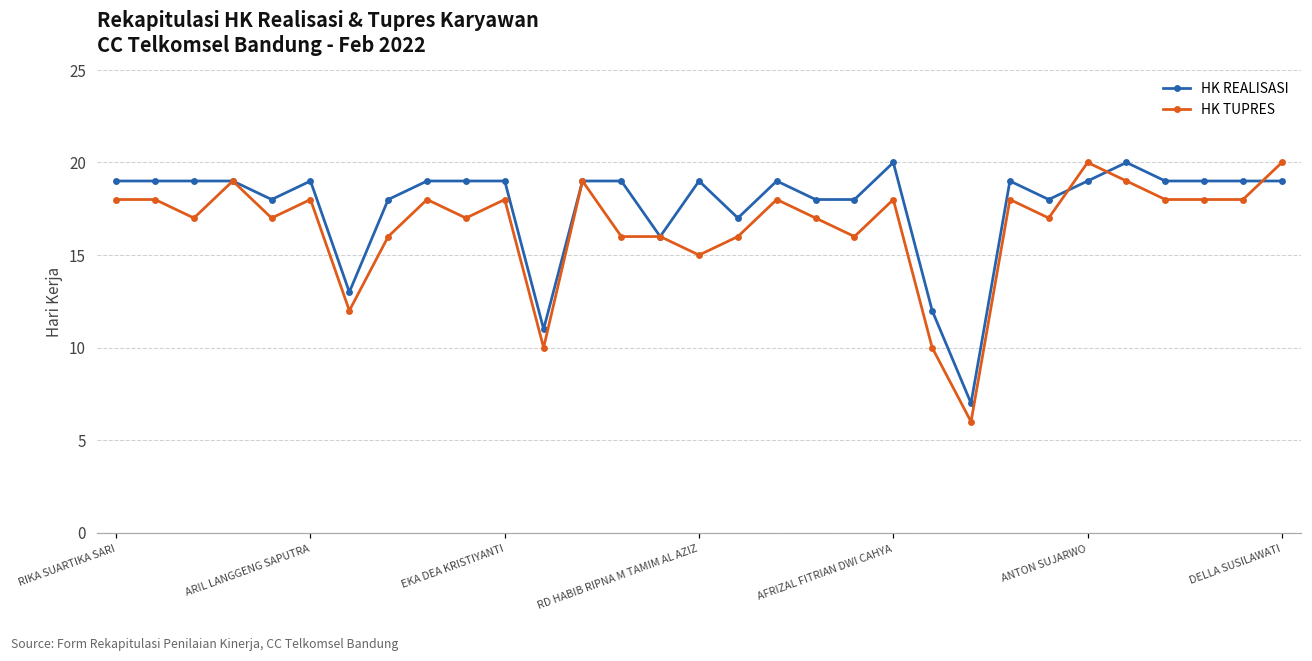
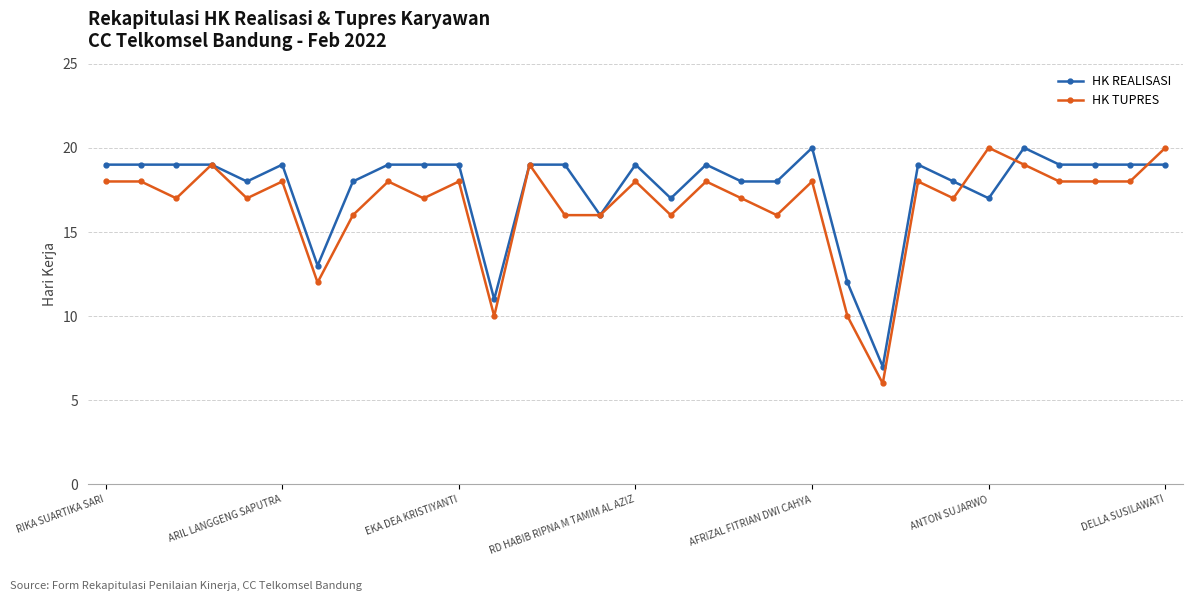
  {
    "HK REALISASI": {
      "RIKA SUARTIKA SARI": 19,
      "ARIL LANGGENG SAPUTRA": 19,
      "EKA DEA KRISTIYANTI": 19,
      "RD HABIB RIPNA M TAMIM AL AZIZ": 19,
      "AFRIZAL FITRIAN DWI CAHYA": 20,
-     "ANTON SUJARWO": 19,
+     "ANTON SUJARWO": 17,
      "DELLA SUSILAWATI": 19
    },
    "HK TUPRES": {
      "RIKA SUARTIKA SARI": 18,
      "ARIL LANGGENG SAPUTRA": 18,
      "EKA DEA KRISTIYANTI": 18,
-     "RD HABIB RIPNA M TAMIM AL AZIZ": 15,
+     "RD HABIB RIPNA M TAMIM AL AZIZ": 18,
      "AFRIZAL FITRIAN DWI CAHYA": 18,
      "ANTON SUJARWO": 20,
      "DELLA SUSILAWATI": 20
    }
  }
